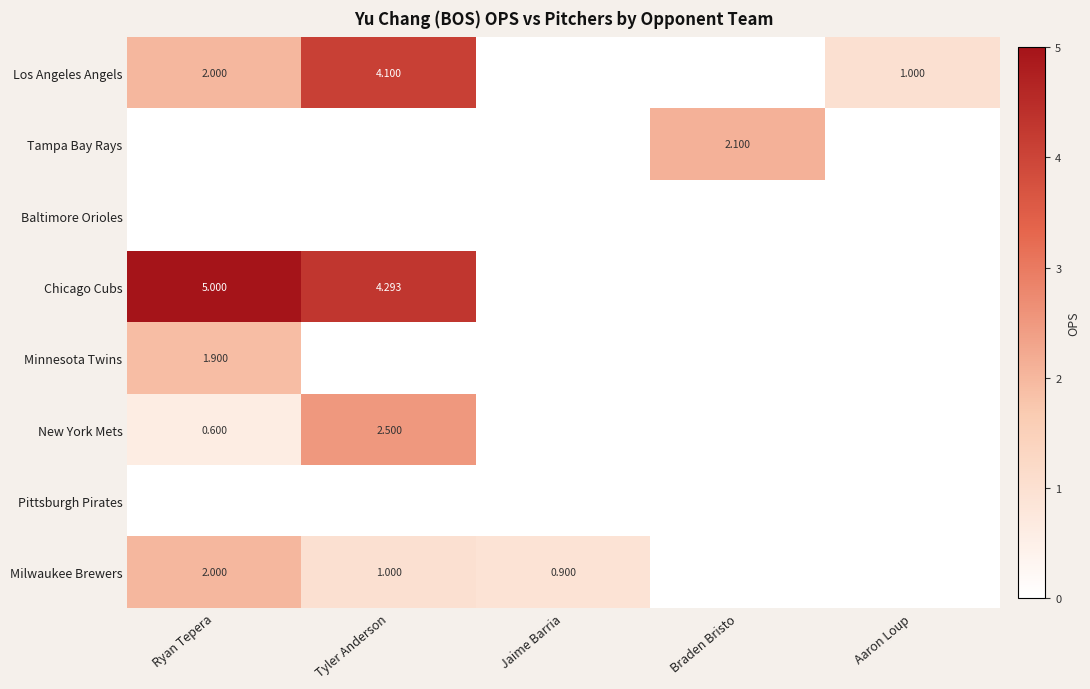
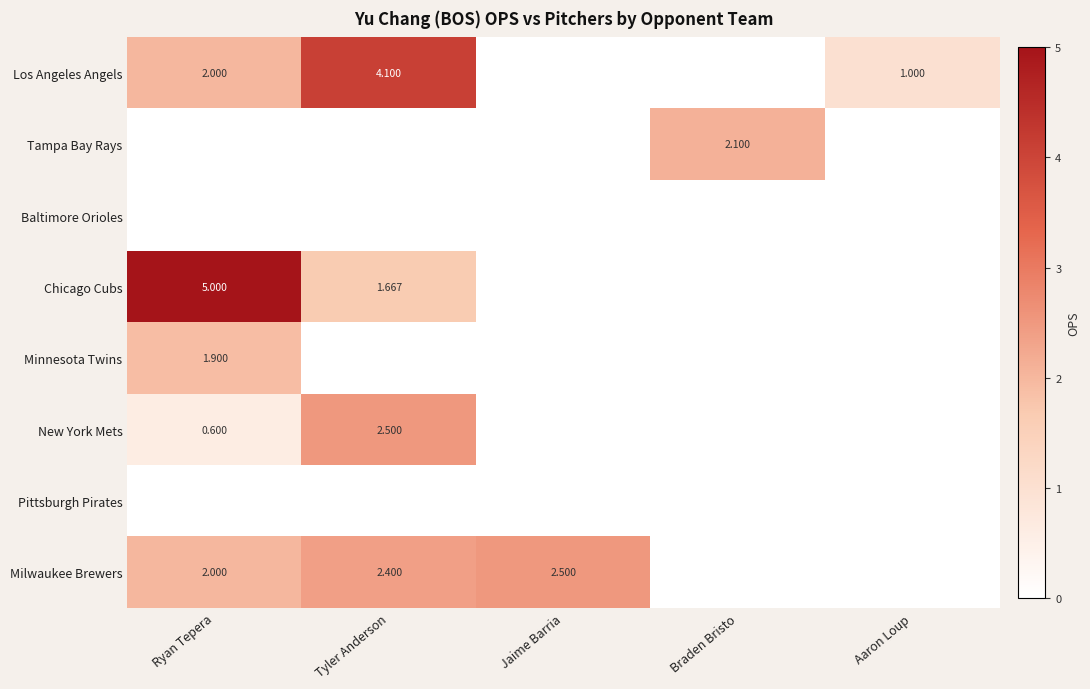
  {
    "Los Angeles Angels": {
      "Ryan Tepera": 2.000,
      "Tyler Anderson": 4.100,
      "Aaron Loup": 1.000
    },
    "Tampa Bay Rays": {
      "Braden Bristo": 2.100
    },
    "Chicago Cubs": {
      "Ryan Tepera": 5.000,
-     "Tyler Anderson": 4.293
+     "Tyler Anderson": 1.667
    },
    "Minnesota Twins": {
      "Ryan Tepera": 1.900
    },
    "New York Mets": {
      "Ryan Tepera": 0.600,
      "Tyler Anderson": 2.500
    },
    "Milwaukee Brewers": {
      "Ryan Tepera": 2.000,
-     "Tyler Anderson": 1.000,
-     "Jaime Barria": 0.900
+     "Tyler Anderson": 2.400,
+     "Jaime Barria": 2.500
    }
  }
